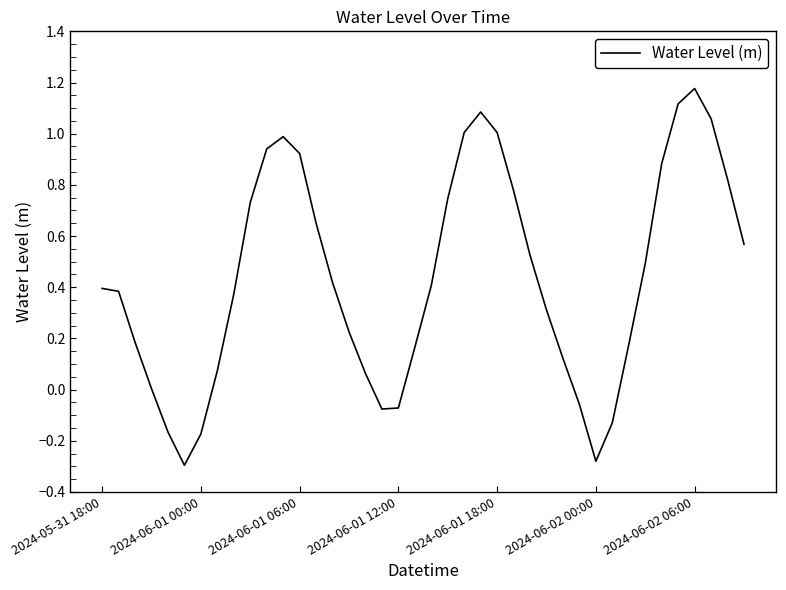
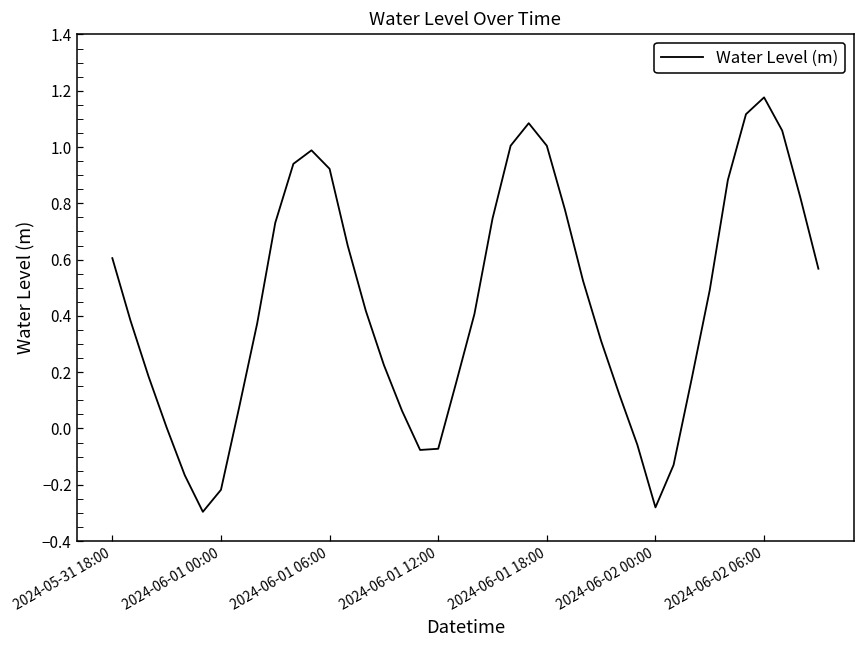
  {
-   "2024-05-31 18:00": 0.40,
-   "2024-06-01 00:00": -0.17,
+   "2024-05-31 18:00": 0.61,
+   "2024-06-01 00:00": -0.22,
    "2024-06-01 06:00": 0.92,
    "2024-06-01 12:00": -0.07,
    "2024-06-01 18:00": 1.00,
    "2024-06-02 00:00": -0.28,
    "2024-06-02 06:00": 1.18
  }
